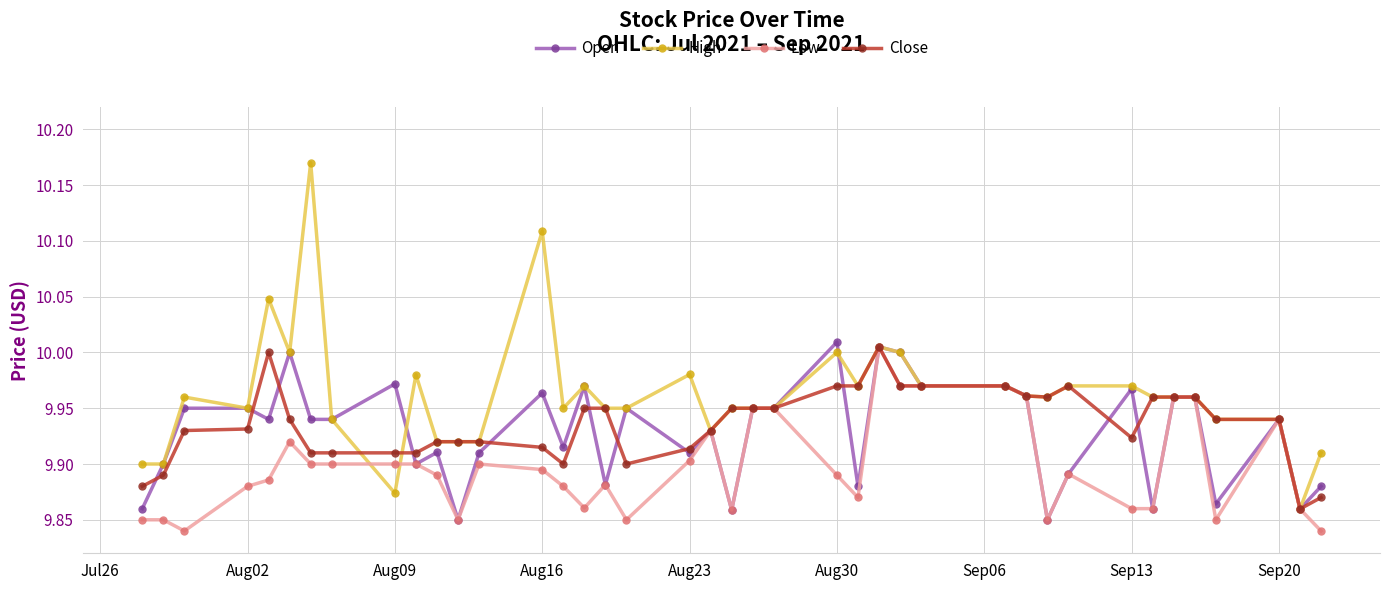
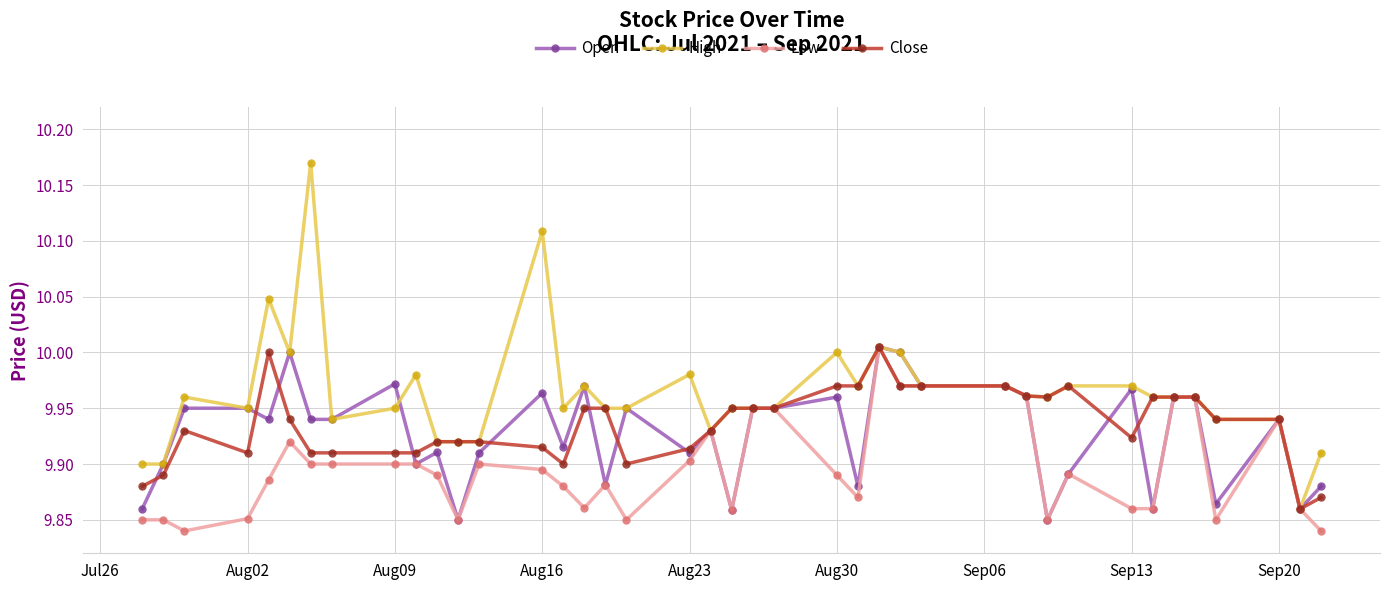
  {
    "Open": {
      "Aug09": 9.972,
      "Aug16": 9.964,
      "Aug23": 9.910,
-     "Aug30": 10.009,
+     "Aug30": 9.960,
      "Sep13": 9.967
    },
    "High": {
-     "Aug09": 9.874,
+     "Aug09": 9.950,
      "Aug16": 10.109,
      "Aug23": 9.980,
      "Aug30": 10.000,
      "Sep13": 9.970
    },
    "Low": {
-     "Aug02": 9.880,
+     "Aug02": 9.851,
      "Aug09": 9.900,
      "Aug16": 9.895,
      "Aug23": 9.903,
      "Aug30": 9.890,
      "Sep13": 9.860
    },
    "Close": {
-     "Aug02": 9.931,
+     "Aug02": 9.910,
      "Aug09": 9.910,
      "Aug16": 9.915,
      "Aug23": 9.914,
      "Aug30": 9.970,
      "Sep13": 9.923
    }
  }
